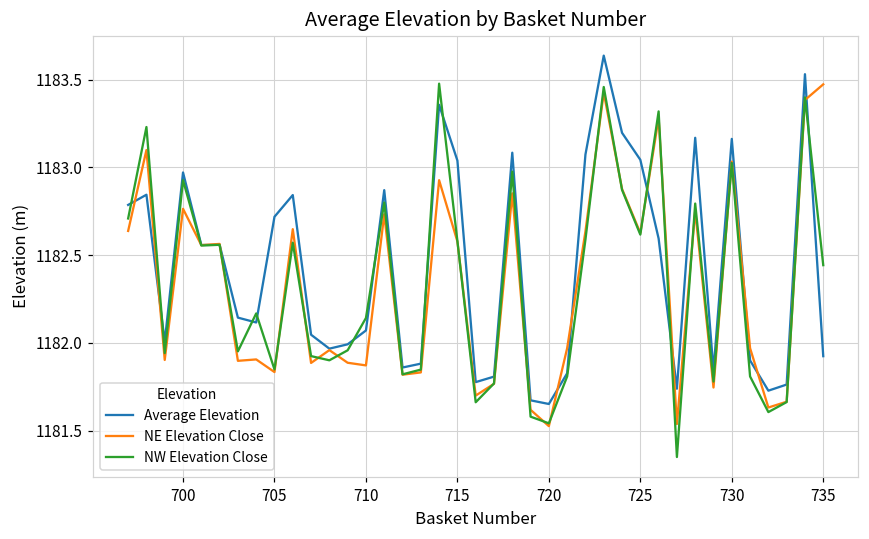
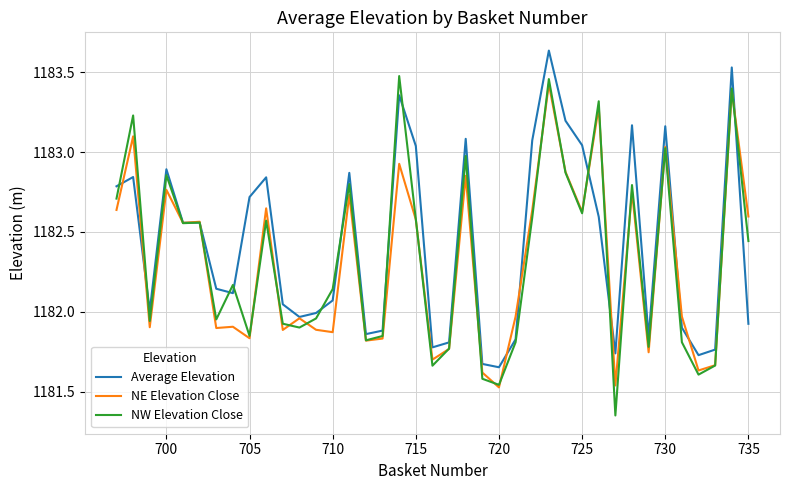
  {
    "Average Elevation": {
-     "700": 1182.97,
+     "700": 1182.89,
      "705": 1182.72,
      "710": 1182.07,
      "715": 1183.04,
      "720": 1181.65,
      "725": 1183.04,
      "730": 1183.16,
      "735": 1181.92
    },
    "NE Elevation Close": {
      "700": 1182.76,
      "710": 1181.87,
      "720": 1181.53,
-     "735": 1183.47
+     "735": 1182.60
    },
    "NW Elevation Close": {
-     "700": 1182.93,
+     "700": 1182.86,
      "710": 1182.14,
      "720": 1181.54,
      "735": 1182.44
    }
  }
